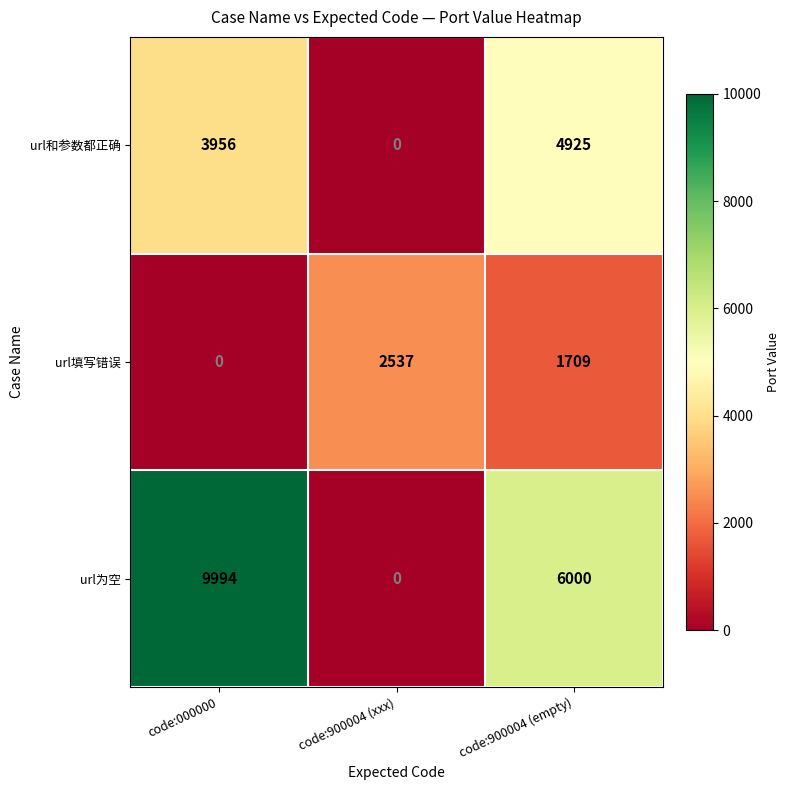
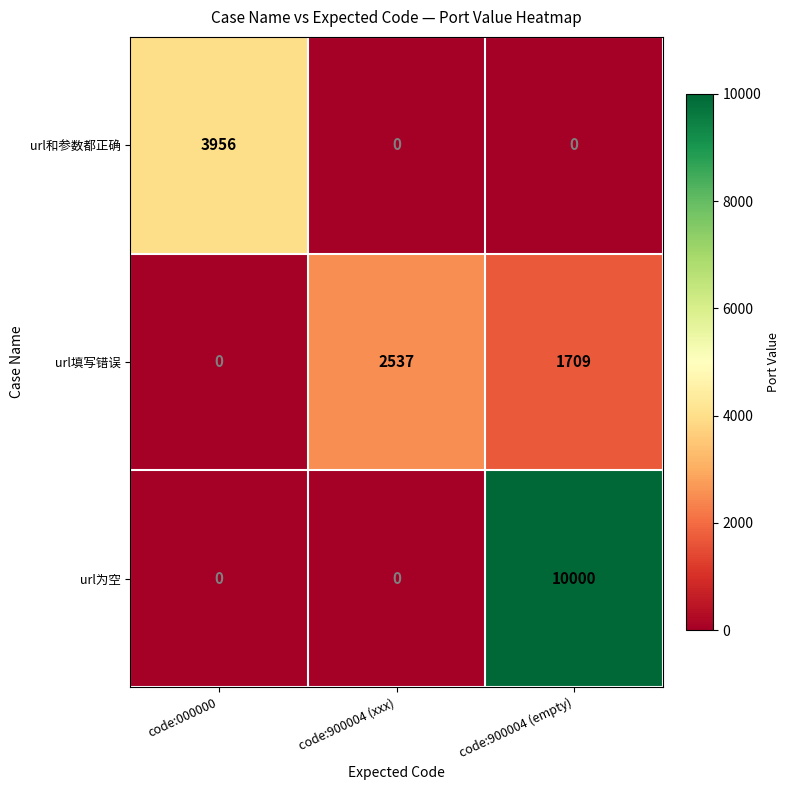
  {
    "url和参数都正确": {
      "code:000000": 3956,
      "code:900004 (xxx)": 0,
-     "code:900004 (empty)": 4925
+     "code:900004 (empty)": 0
    },
    "url填写错误": {
      "code:000000": 0,
      "code:900004 (xxx)": 2537,
      "code:900004 (empty)": 1709
    },
    "url为空": {
-     "code:000000": 9994,
+     "code:000000": 0,
      "code:900004 (xxx)": 0,
-     "code:900004 (empty)": 6000
+     "code:900004 (empty)": 10000
    }
  }
